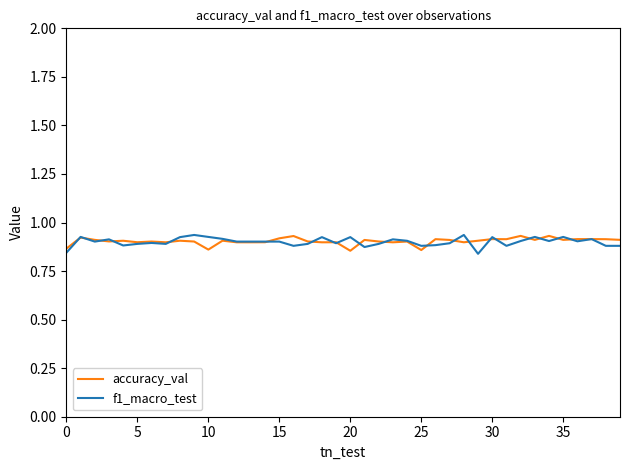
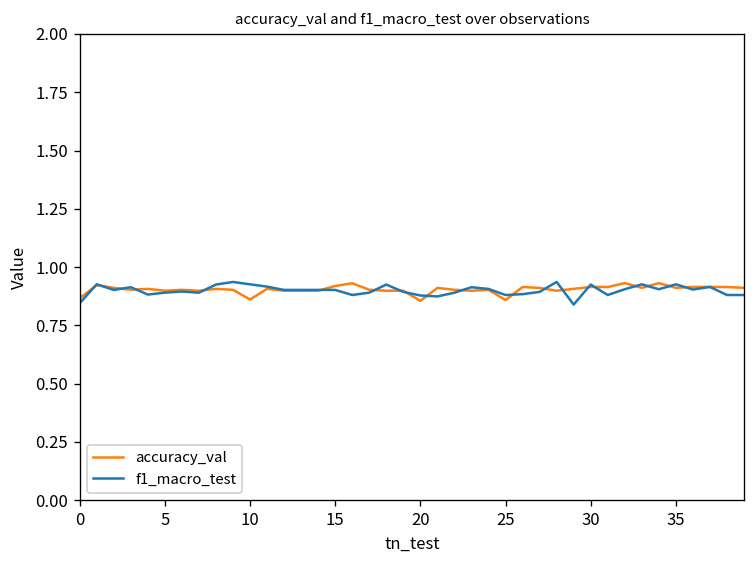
  {
    "accuracy_val": {
      "0": 0.87,
      "10": 0.86,
      "15": 0.92,
      "20": 0.85,
      "25": 0.86,
      "35": 0.91
    },
    "f1_macro_test": {
      "0": 0.84,
      "10": 0.93,
      "15": 0.90,
-     "20": 0.92,
+     "20": 0.88,
      "25": 0.88,
      "35": 0.93
    }
  }
